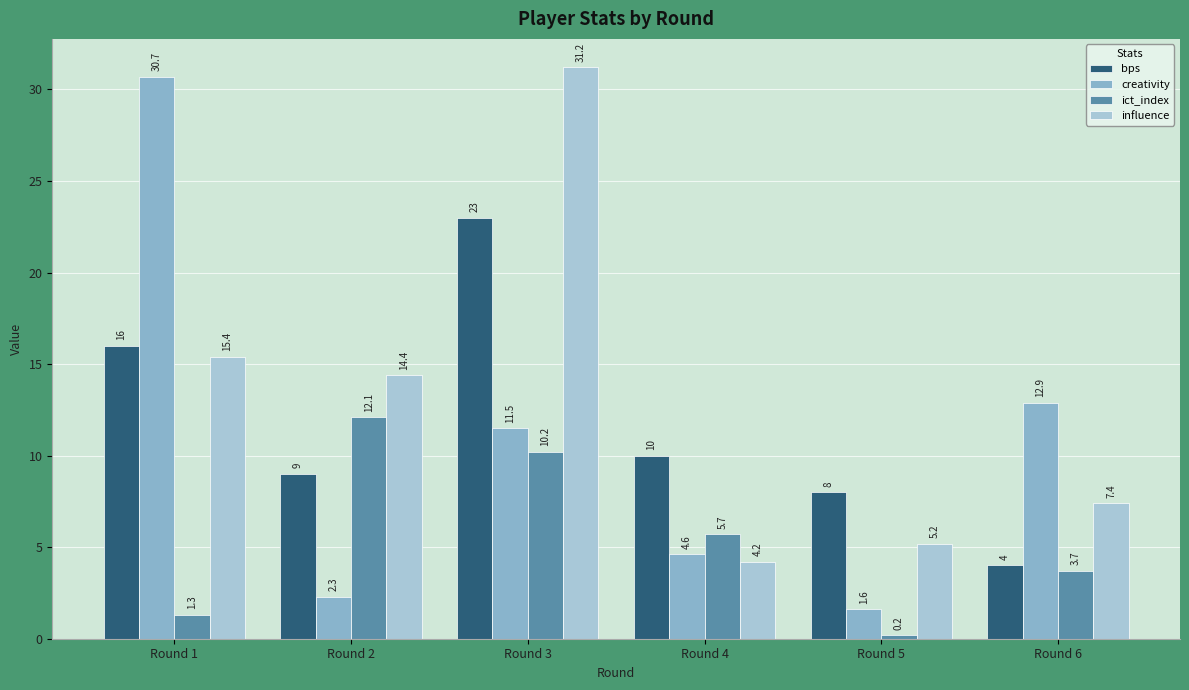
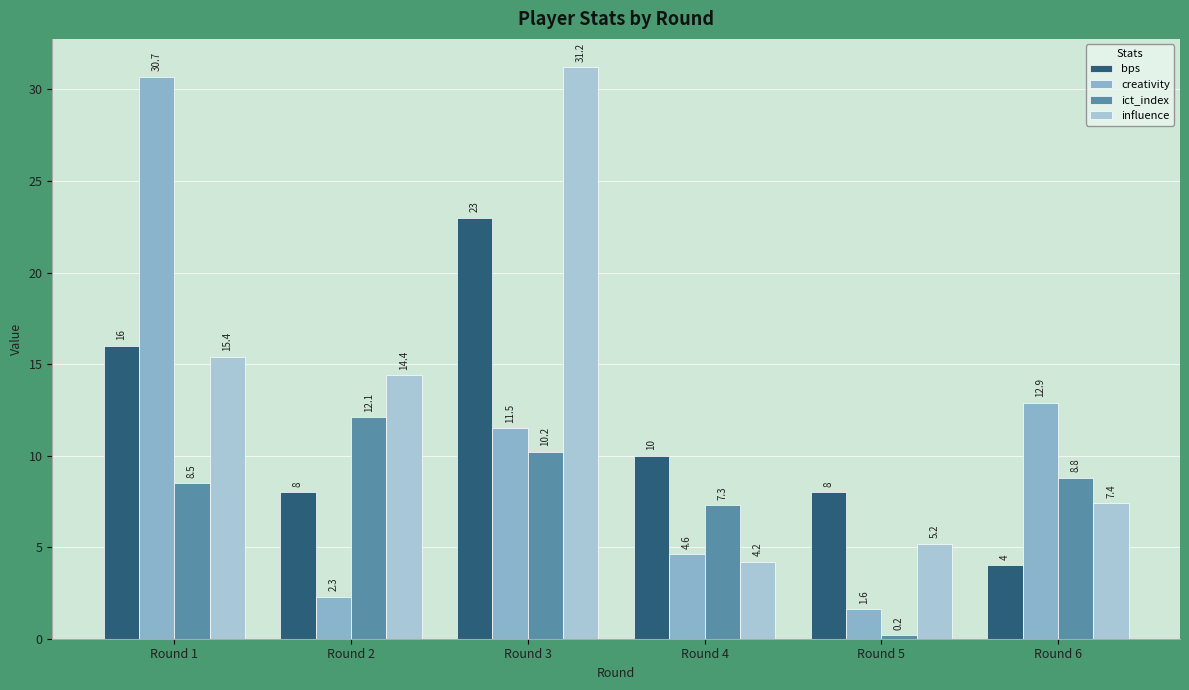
  {
    "bps": {
      "Round 1": 16,
-     "Round 2": 9,
+     "Round 2": 8,
      "Round 3": 23,
      "Round 4": 10,
      "Round 5": 8,
      "Round 6": 4
    },
    "ict_index": {
-     "Round 1": 1.3,
+     "Round 1": 8.5,
      "Round 2": 12.1,
      "Round 3": 10.2,
-     "Round 4": 5.7,
+     "Round 4": 7.3,
      "Round 5": 0.2,
-     "Round 6": 3.7
+     "Round 6": 8.8
    }
  }
